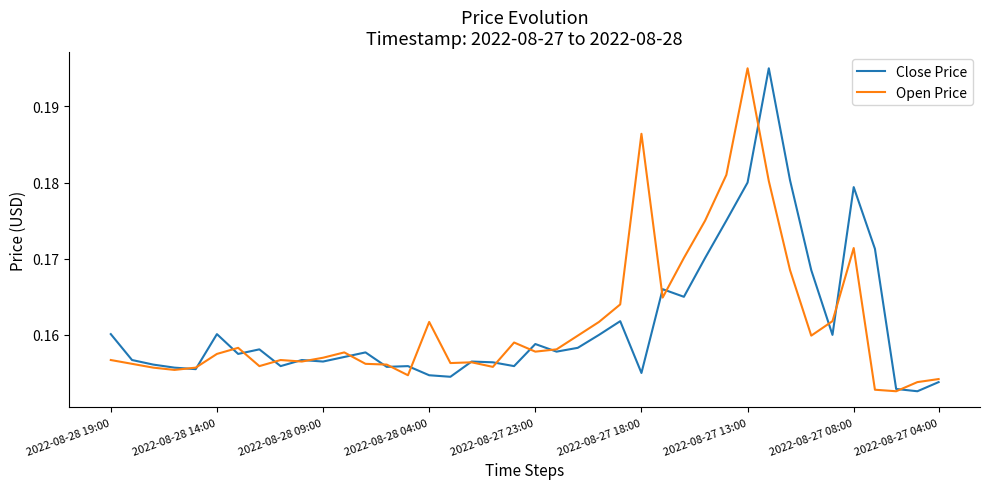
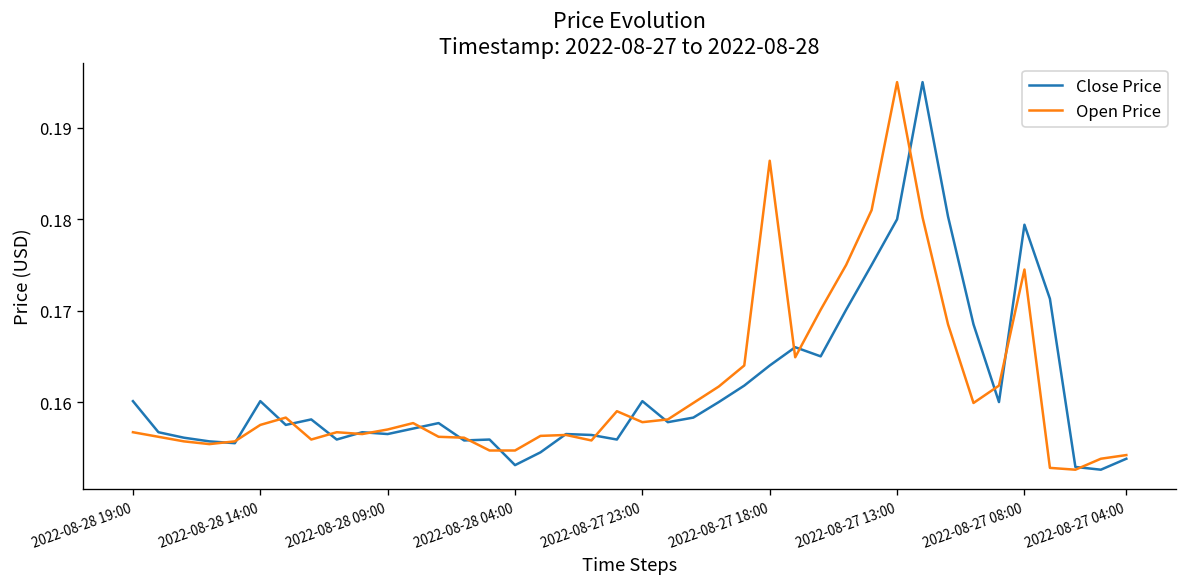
  {
    "Close Price": {
      "2022-08-28 19:00": 0.160,
      "2022-08-28 14:00": 0.160,
      "2022-08-28 09:00": 0.157,
-     "2022-08-28 04:00": 0.155,
-     "2022-08-27 23:00": 0.159,
-     "2022-08-27 18:00": 0.155,
+     "2022-08-28 04:00": 0.153,
+     "2022-08-27 23:00": 0.160,
+     "2022-08-27 18:00": 0.164,
      "2022-08-27 13:00": 0.180,
      "2022-08-27 08:00": 0.179,
      "2022-08-27 04:00": 0.154
    },
    "Open Price": {
      "2022-08-28 19:00": 0.157,
      "2022-08-28 14:00": 0.158,
      "2022-08-28 09:00": 0.157,
-     "2022-08-28 04:00": 0.162,
+     "2022-08-28 04:00": 0.155,
      "2022-08-27 23:00": 0.158,
      "2022-08-27 18:00": 0.186,
      "2022-08-27 13:00": 0.195,
-     "2022-08-27 08:00": 0.171,
+     "2022-08-27 08:00": 0.175,
      "2022-08-27 04:00": 0.154
    }
  }
